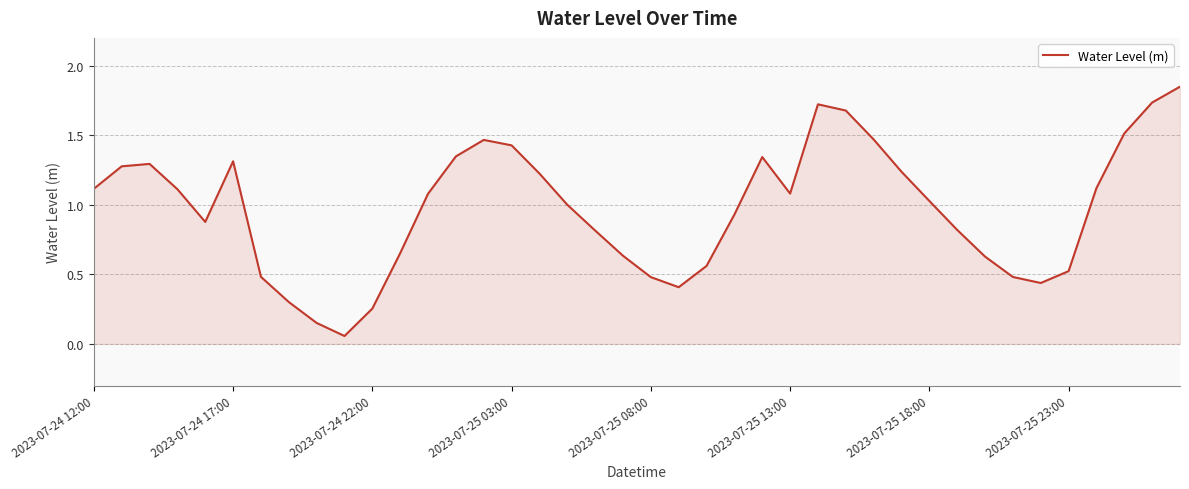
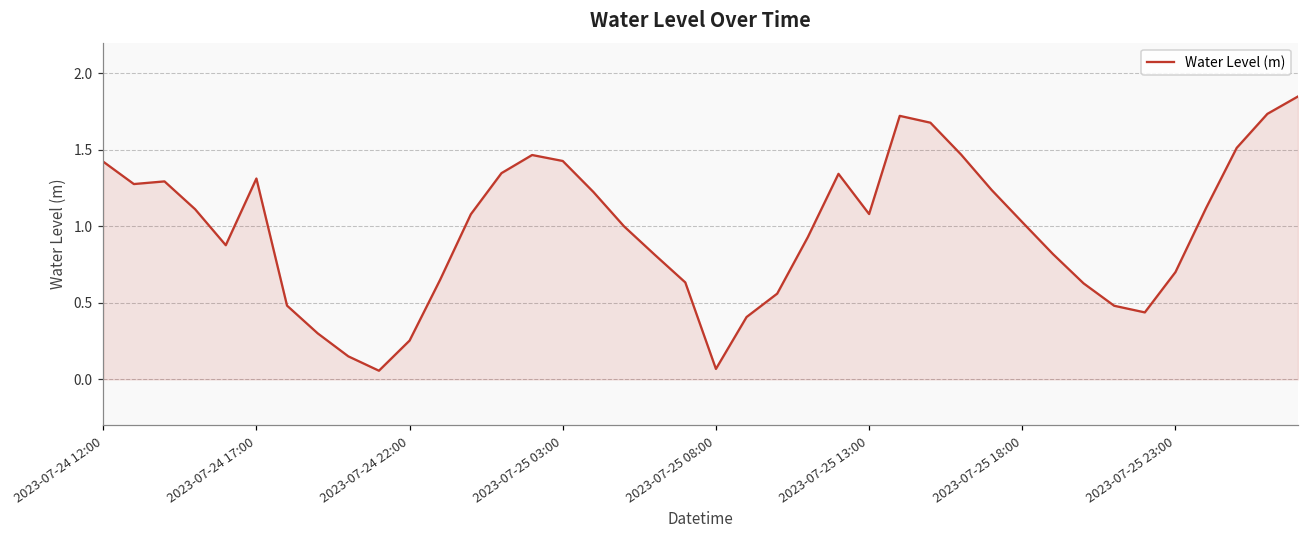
  {
-   "2023-07-24 12:00": 1.12,
+   "2023-07-24 12:00": 1.42,
    "2023-07-24 17:00": 1.31,
    "2023-07-24 22:00": 0.25,
    "2023-07-25 03:00": 1.43,
-   "2023-07-25 08:00": 0.48,
+   "2023-07-25 08:00": 0.07,
    "2023-07-25 13:00": 1.08,
    "2023-07-25 18:00": 1.03,
-   "2023-07-25 23:00": 0.52
+   "2023-07-25 23:00": 0.70
  }
